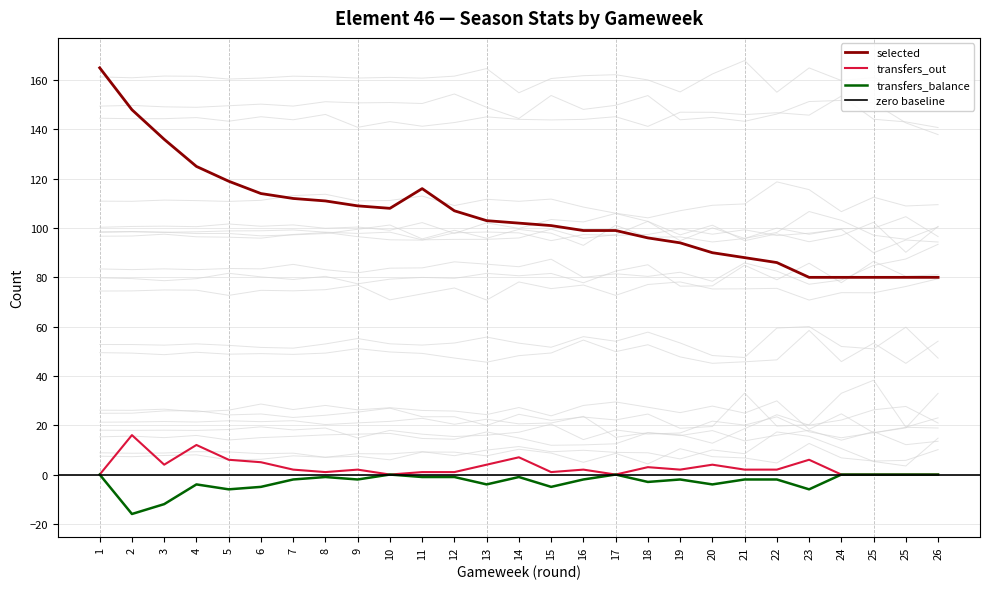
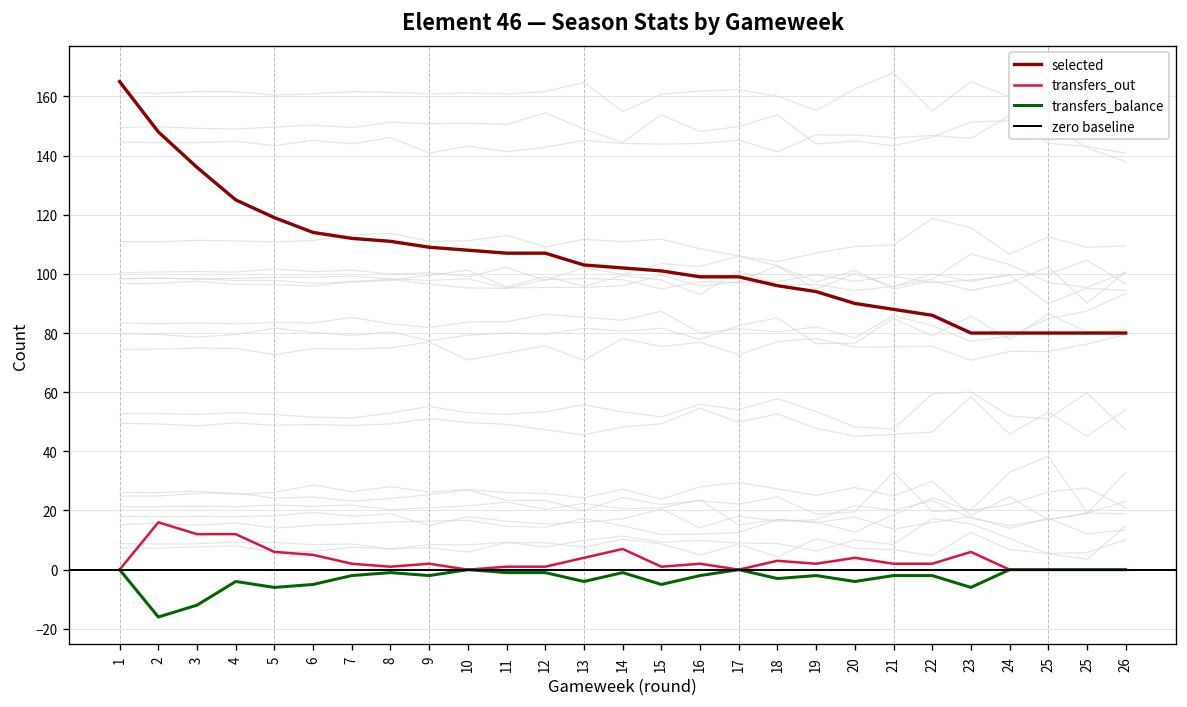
  {
    "selected": {
      "1": 165,
      "2": 148,
      "3": 136,
      "4": 125,
      "5": 119,
      "6": 114,
      "7": 112,
      "8": 111,
      "9": 109,
      "10": 108,
-     "11": 116,
+     "11": 107,
      "12": 107,
      "14": 102,
      "15": 101,
      "16": 99,
      "17": 99,
      "20": 90,
      "21": 88,
      "22": 86,
      "23": 80,
      "24": 80
    },
    "transfers_out": {
-     "3": 4,
+     "3": 12,
      "4": 12,
      "6": 5,
      "7": 2,
      "8": 1,
      "9": 2,
      "11": 1,
      "12": 1,
      "13": 4,
      "14": 7,
      "15": 1,
      "16": 2,
      "18": 3,
      "19": 2,
      "20": 4,
      "21": 2,
      "22": 2,
      "23": 6
    },
    "transfers_balance": {
      "2": -16,
      "3": -12,
      "4": -4,
      "5": -6,
      "6": -5,
      "7": -2,
      "8": -1,
      "9": -2,
      "11": -1,
      "12": -1,
      "13": -4,
      "14": -1,
      "15": -5,
      "16": -2,
      "18": -3,
      "19": -2,
      "20": -4,
      "21": -2,
      "22": -2,
      "23": -6
    }
  }
